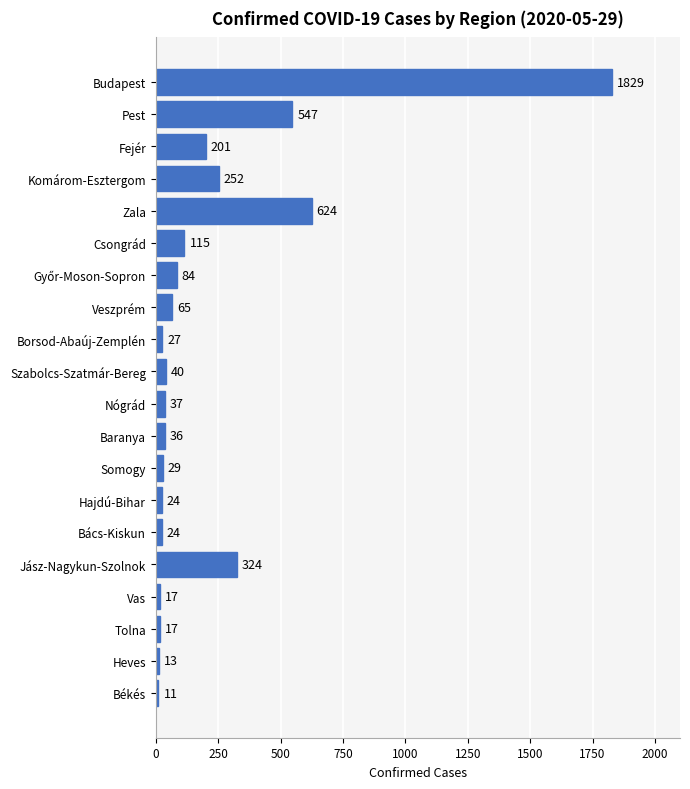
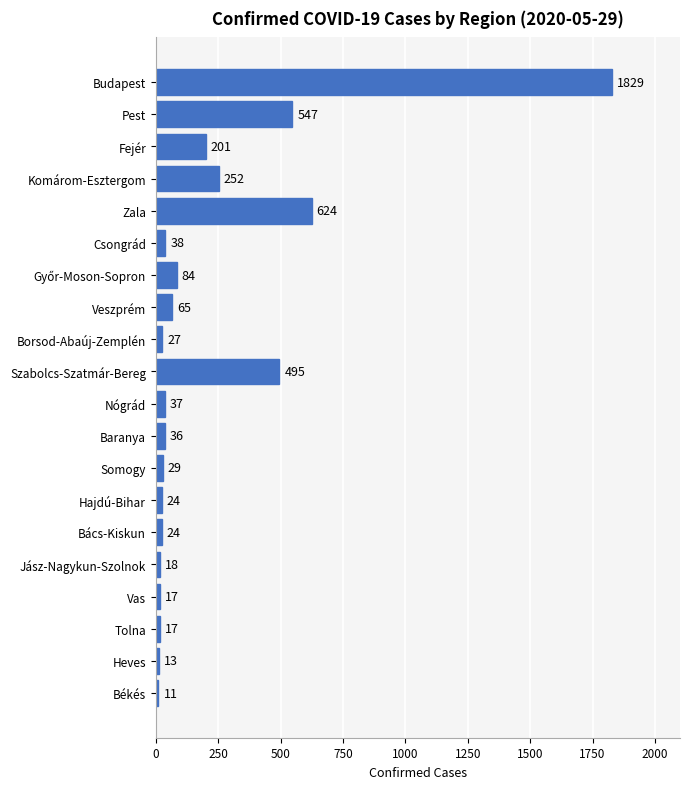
  {
    "Budapest": 1829,
    "Pest": 547,
    "Fejér": 201,
    "Komárom-Esztergom": 252,
    "Zala": 624,
-   "Csongrád": 115,
+   "Csongrád": 38,
    "Győr-Moson-Sopron": 84,
    "Veszprém": 65,
    "Borsod-Abaúj-Zemplén": 27,
-   "Szabolcs-Szatmár-Bereg": 40,
+   "Szabolcs-Szatmár-Bereg": 495,
    "Nógrád": 37,
    "Baranya": 36,
    "Somogy": 29,
    "Hajdú-Bihar": 24,
    "Bács-Kiskun": 24,
-   "Jász-Nagykun-Szolnok": 324,
+   "Jász-Nagykun-Szolnok": 18,
    "Vas": 17,
    "Tolna": 17,
    "Heves": 13,
    "Békés": 11
  }
